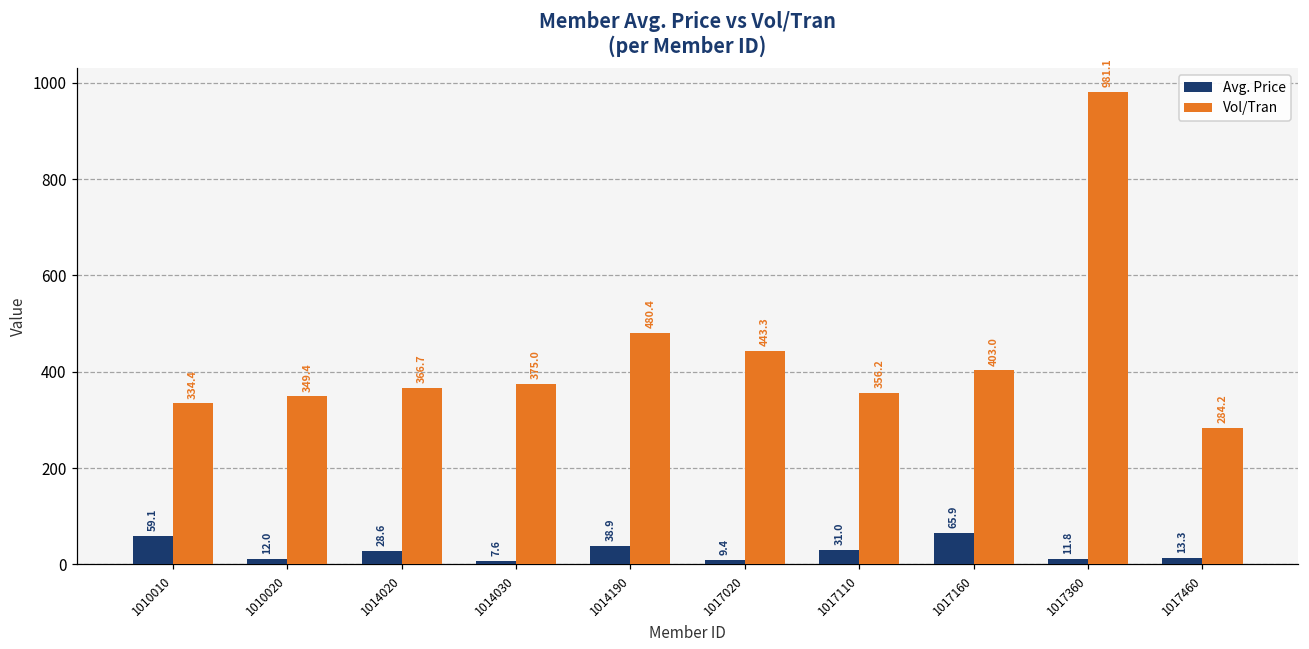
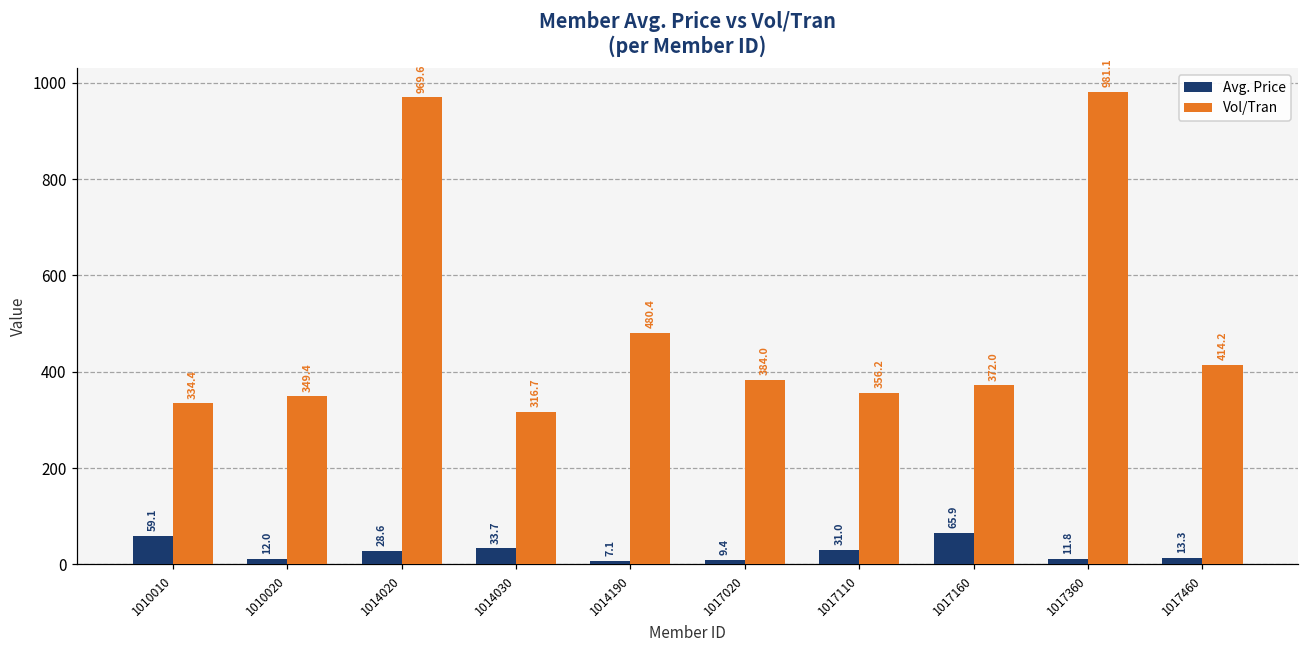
  {
    "Avg. Price": {
      "1010010": 59.1,
      "1010020": 12.0,
      "1014020": 28.6,
-     "1014030": 7.6,
-     "1014190": 38.9,
+     "1014030": 33.7,
+     "1014190": 7.1,
      "1017020": 9.4,
      "1017110": 31.0,
      "1017160": 65.9,
      "1017360": 11.8,
      "1017460": 13.3
    },
    "Vol/Tran": {
      "1010010": 334.4,
      "1010020": 349.4,
-     "1014020": 366.7,
-     "1014030": 375.0,
+     "1014020": 969.6,
+     "1014030": 316.7,
      "1014190": 480.4,
-     "1017020": 443.3,
+     "1017020": 384.0,
      "1017110": 356.2,
-     "1017160": 403.0,
+     "1017160": 372.0,
      "1017360": 981.1,
-     "1017460": 284.2
+     "1017460": 414.2
    }
  }
